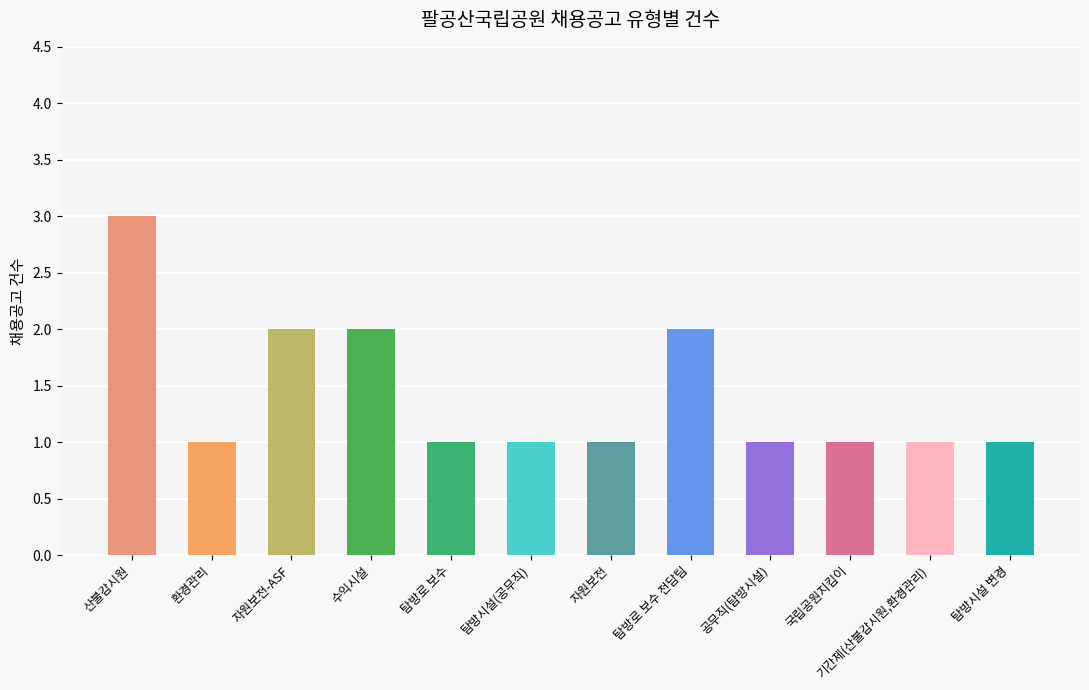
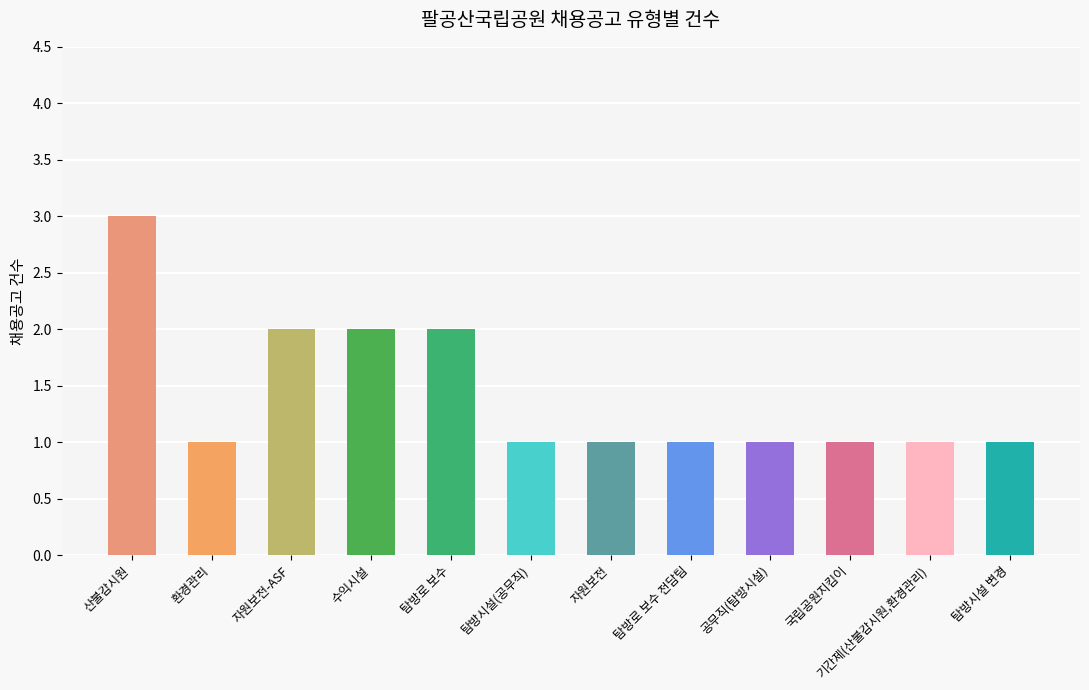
  {
    "산불감시원": 3,
    "환경관리": 1,
    "자원보전-ASF": 2,
    "수익시설": 2,
-   "탐방로 보수": 1,
+   "탐방로 보수": 2,
    "탐방시설(공무직)": 1,
    "자원보전": 1,
-   "탐방로 보수 전담팀": 2,
+   "탐방로 보수 전담팀": 1,
    "공무직(탐방시설)": 1,
    "국립공원지킴이": 1,
    "기간제(산불감시원,환경관리)": 1,
    "탐방시설 변경": 1
  }
